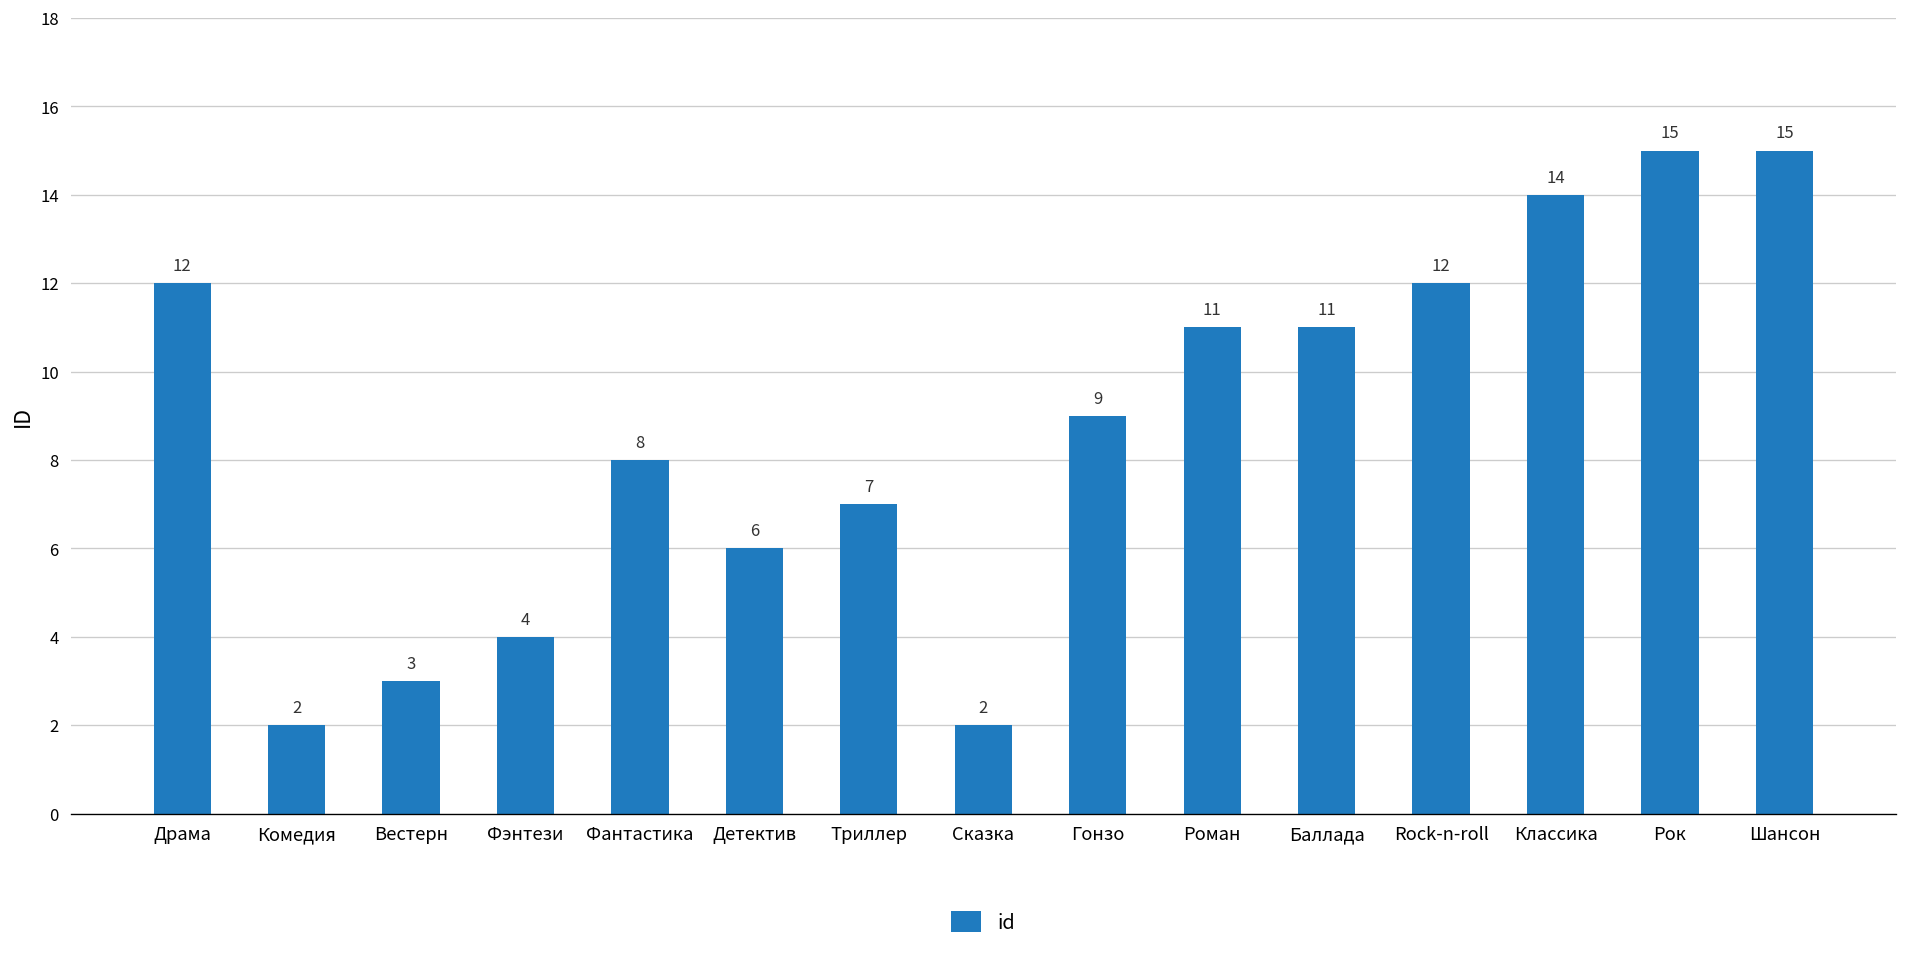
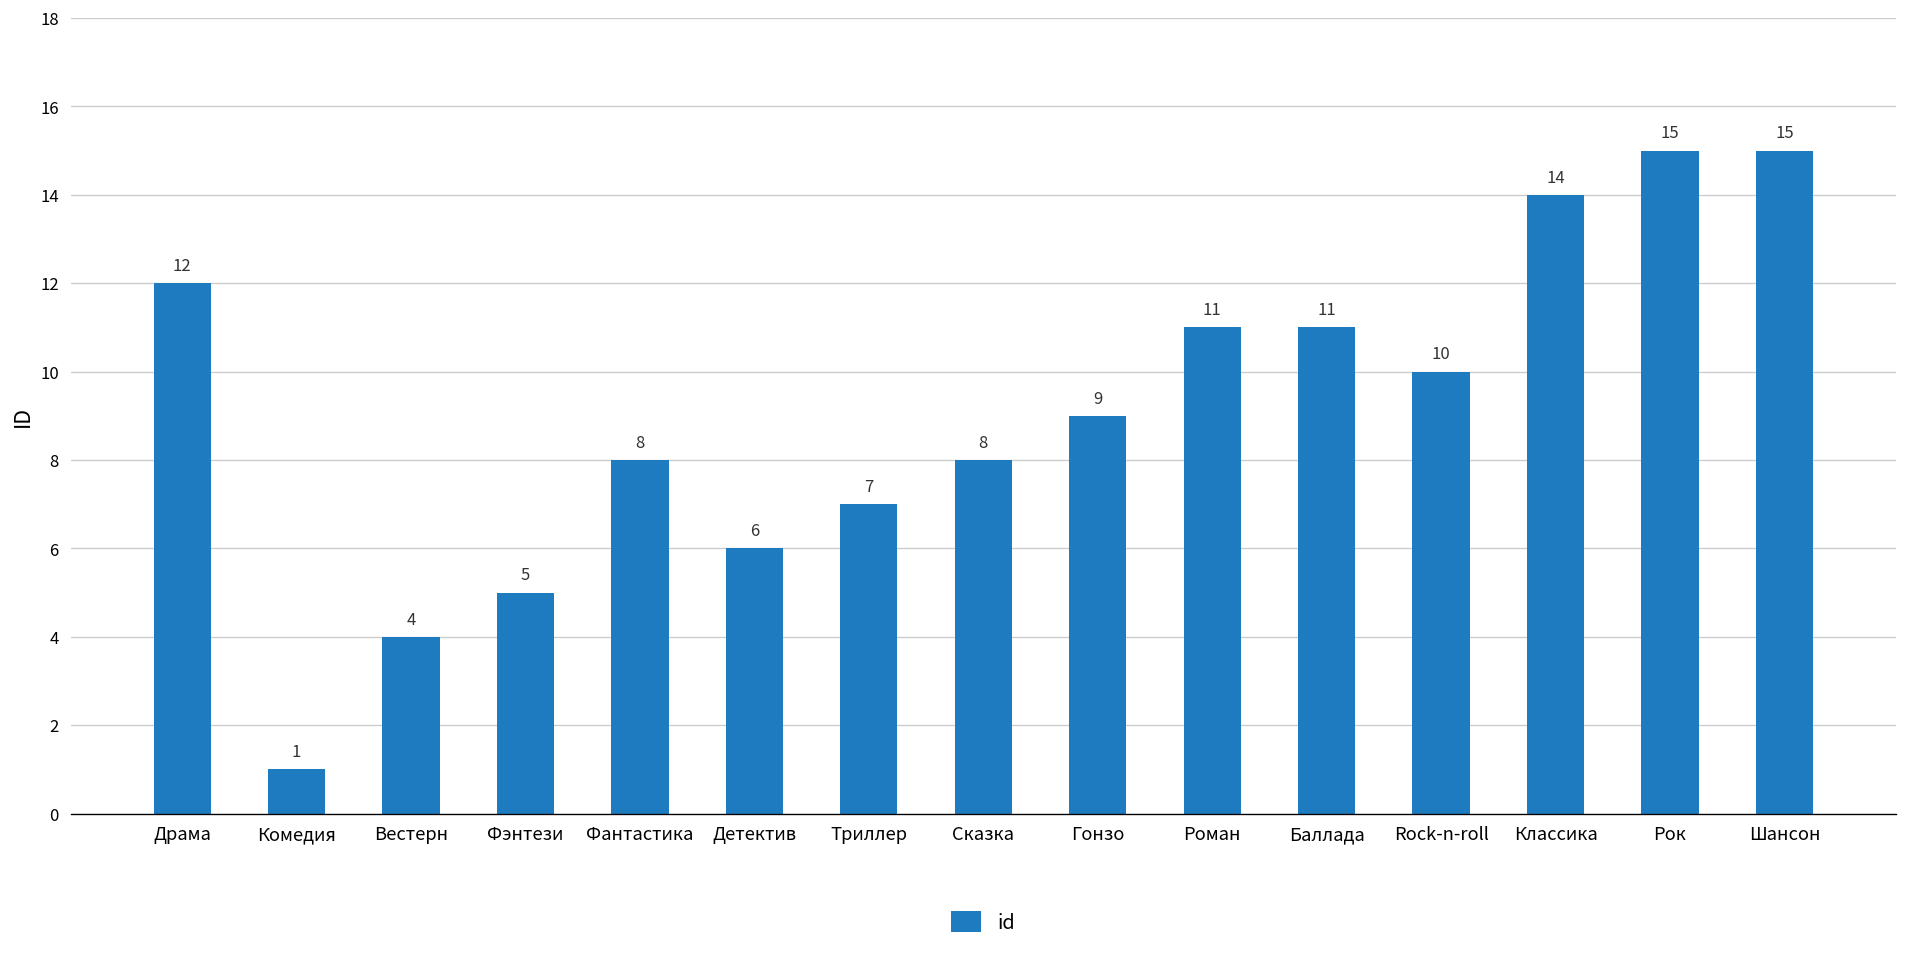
  {
    "Драма": 12,
-   "Комедия": 2,
-   "Вестерн": 3,
-   "Фэнтези": 4,
+   "Комедия": 1,
+   "Вестерн": 4,
+   "Фэнтези": 5,
    "Фантастика": 8,
    "Детектив": 6,
    "Триллер": 7,
-   "Сказка": 2,
+   "Сказка": 8,
    "Гонзо": 9,
    "Роман": 11,
    "Баллада": 11,
-   "Rock-n-roll": 12,
+   "Rock-n-roll": 10,
    "Классика": 14,
    "Рок": 15,
    "Шансон": 15
  }
